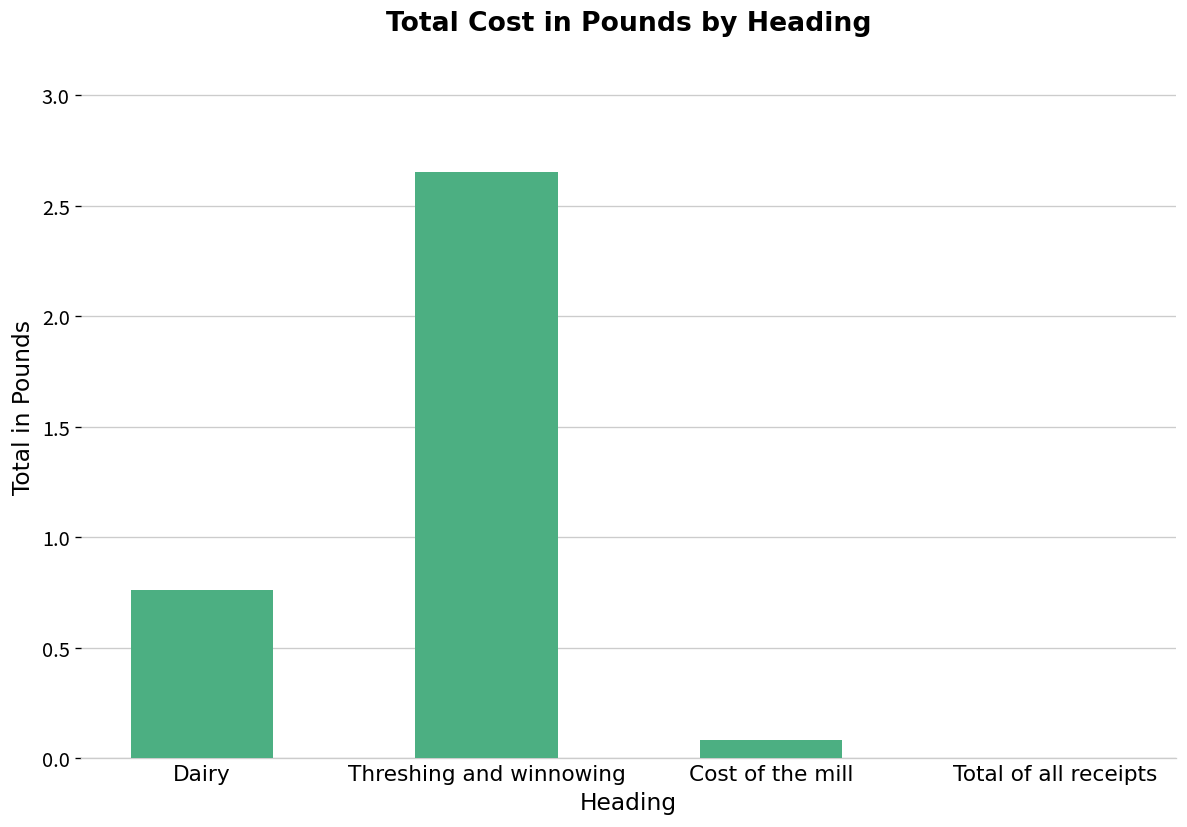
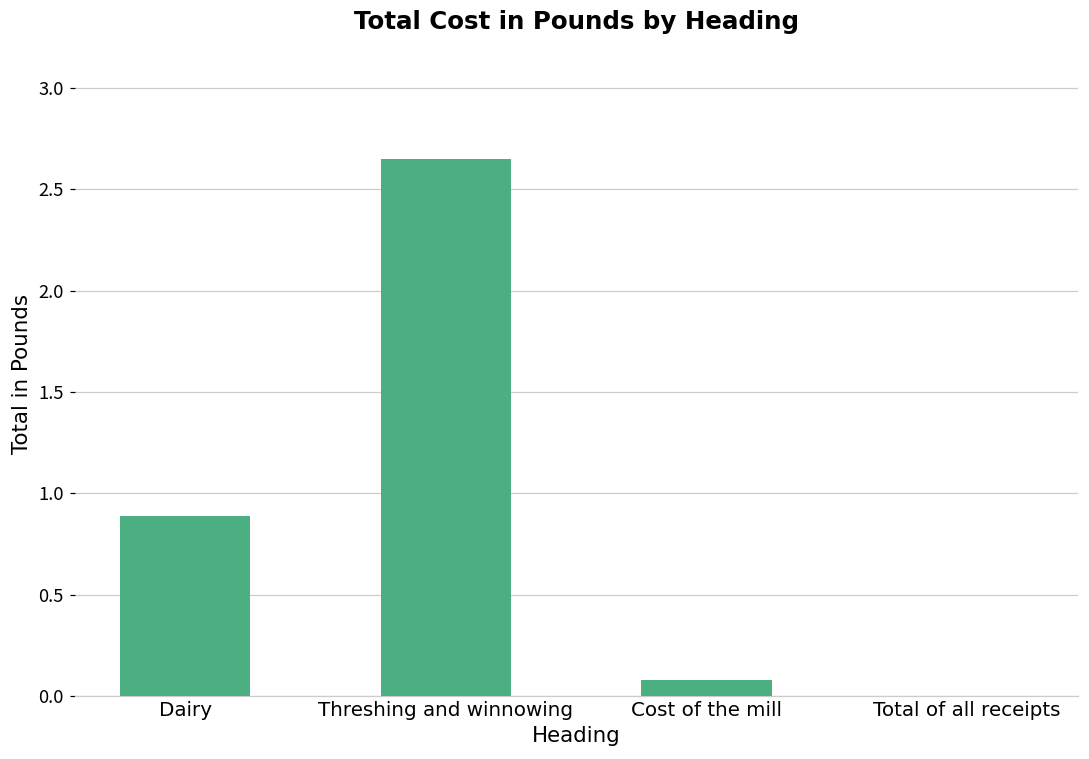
  {
-   "Dairy": 0.76,
+   "Dairy": 0.89,
    "Threshing and winnowing": 2.65,
    "Cost of the mill": 0.08,
    "Total of all receipts": 0.00
  }
